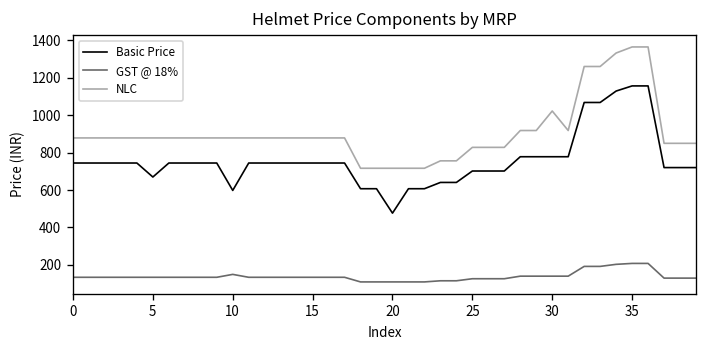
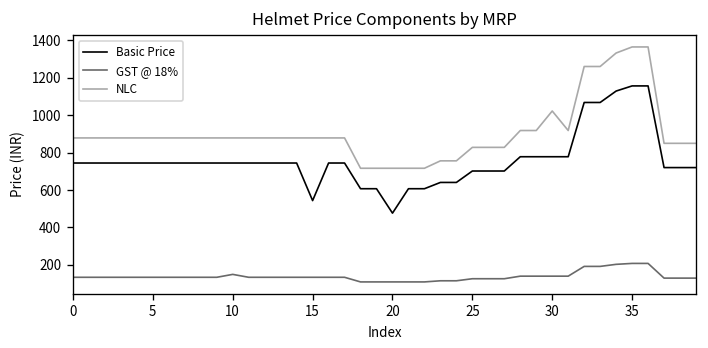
  {
    "Basic Price": {
      "0": 740,
-     "5": 670,
-     "10": 600,
-     "15": 740,
+     "5": 740,
+     "10": 740,
+     "15": 540,
      "20": 480,
      "25": 700,
      "30": 780,
      "35": 1160
    },
    "GST @ 18%": {
      "0": 130,
      "5": 130,
      "10": 150,
      "15": 130,
      "20": 110,
      "25": 130,
      "30": 140,
      "35": 210
    },
    "NLC": {
      "0": 880,
      "5": 880,
      "10": 880,
      "15": 880,
      "20": 720,
      "25": 830,
      "30": 1020,
      "35": 1360
    }
  }
